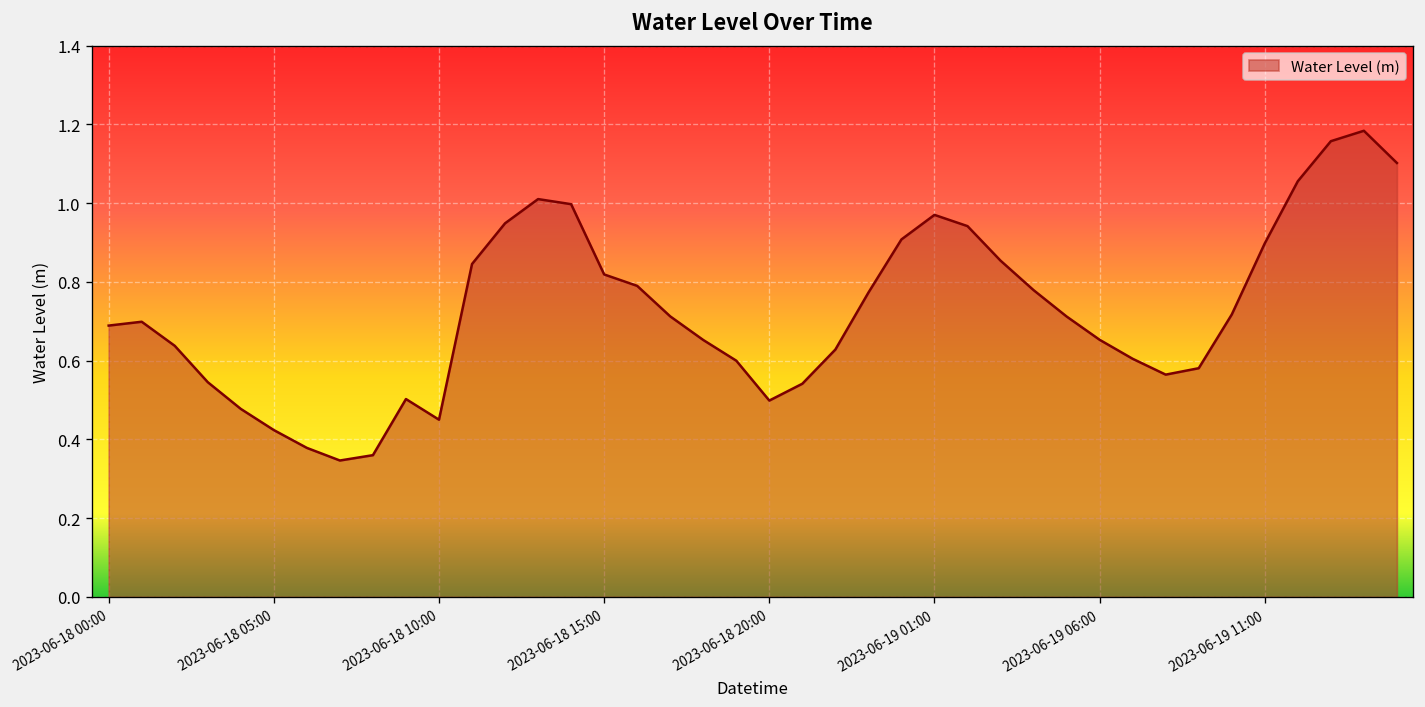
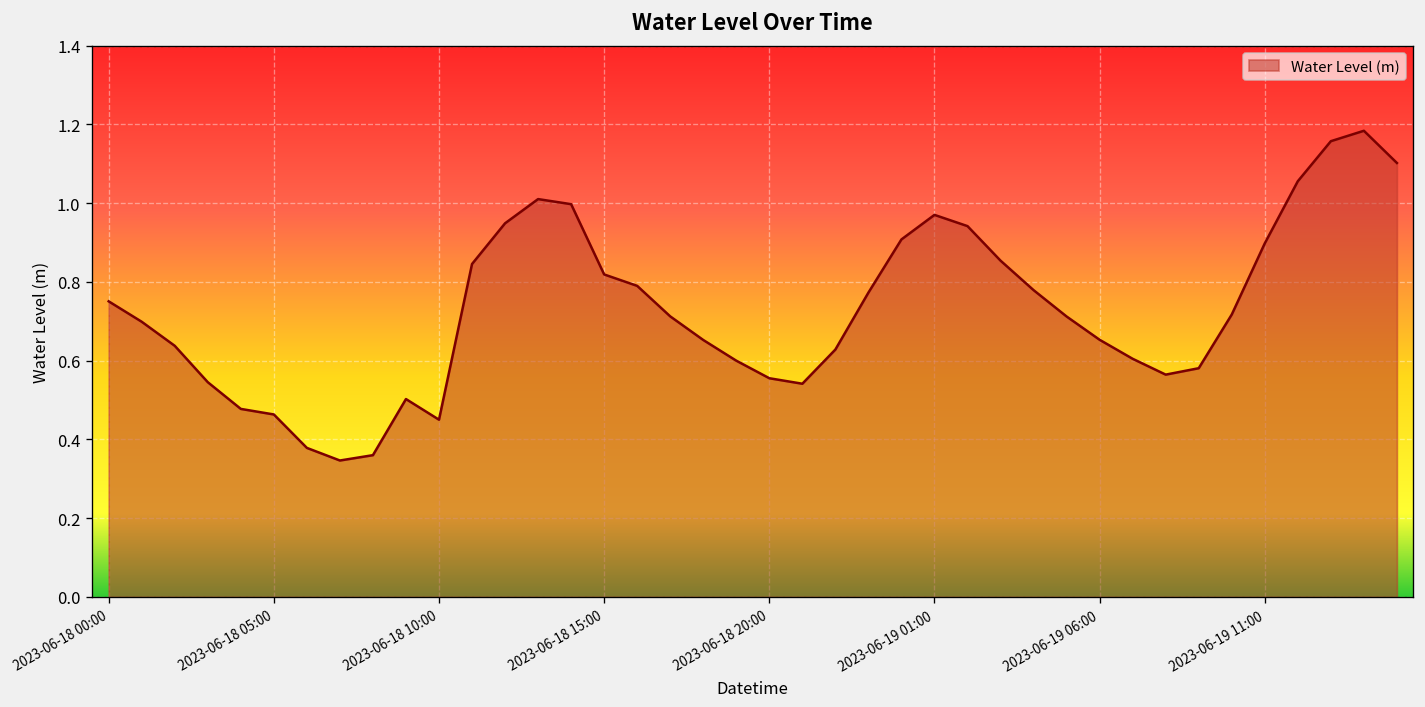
  {
-   "2023-06-18 00:00": 0.69,
-   "2023-06-18 05:00": 0.42,
+   "2023-06-18 00:00": 0.75,
+   "2023-06-18 05:00": 0.46,
    "2023-06-18 10:00": 0.45,
    "2023-06-18 15:00": 0.82,
-   "2023-06-18 20:00": 0.50,
+   "2023-06-18 20:00": 0.56,
    "2023-06-19 01:00": 0.97,
    "2023-06-19 06:00": 0.65,
    "2023-06-19 11:00": 0.90
  }
